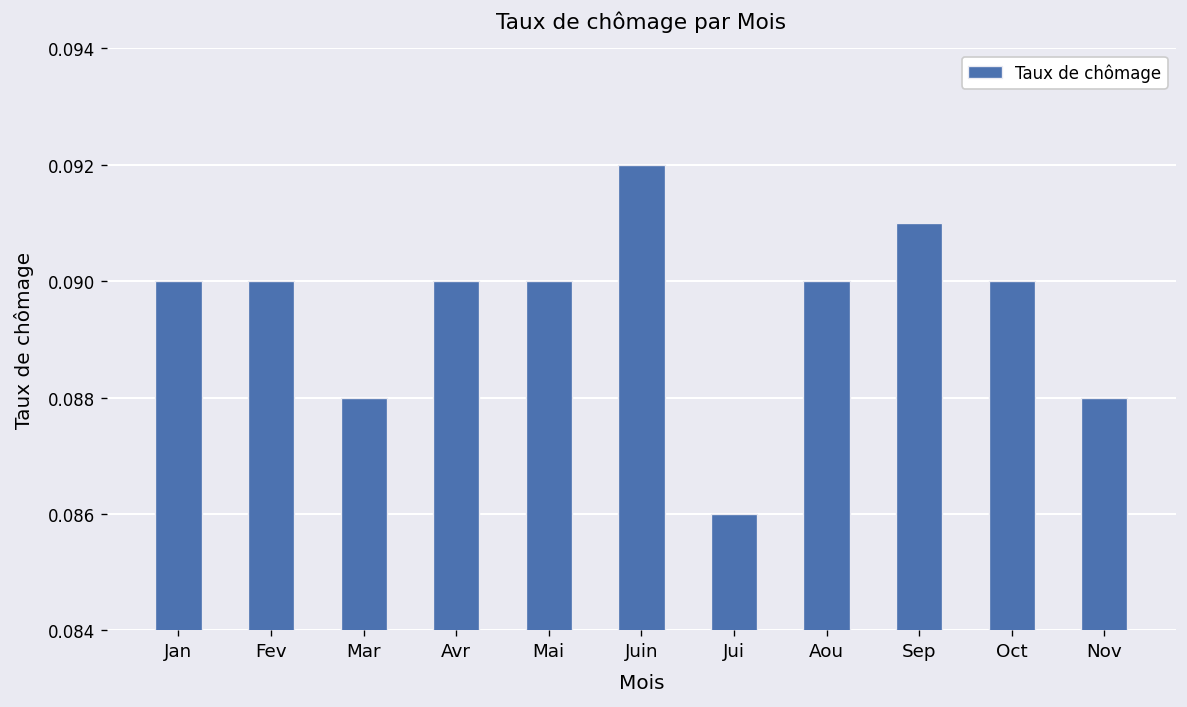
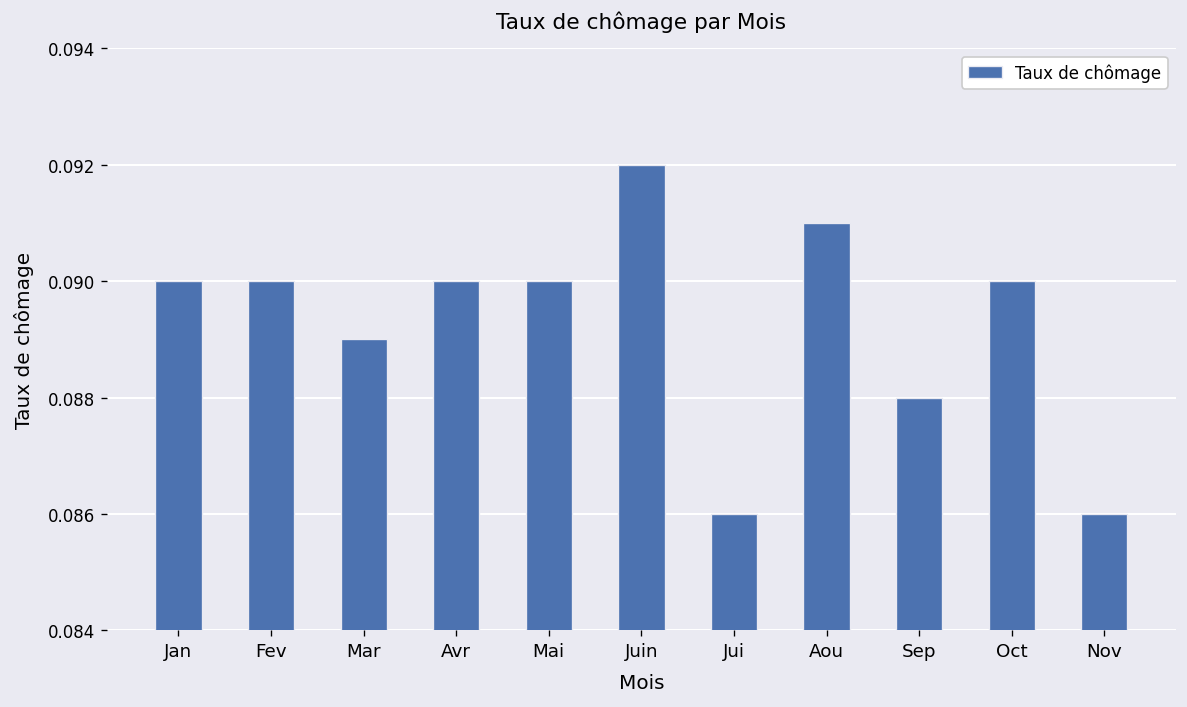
  {
    "Jan": 0.090,
    "Fev": 0.090,
-   "Mar": 0.088,
+   "Mar": 0.089,
    "Avr": 0.090,
    "Mai": 0.090,
    "Juin": 0.092,
    "Jui": 0.086,
-   "Aou": 0.090,
-   "Sep": 0.091,
+   "Aou": 0.091,
+   "Sep": 0.088,
    "Oct": 0.090,
-   "Nov": 0.088
+   "Nov": 0.086
  }
